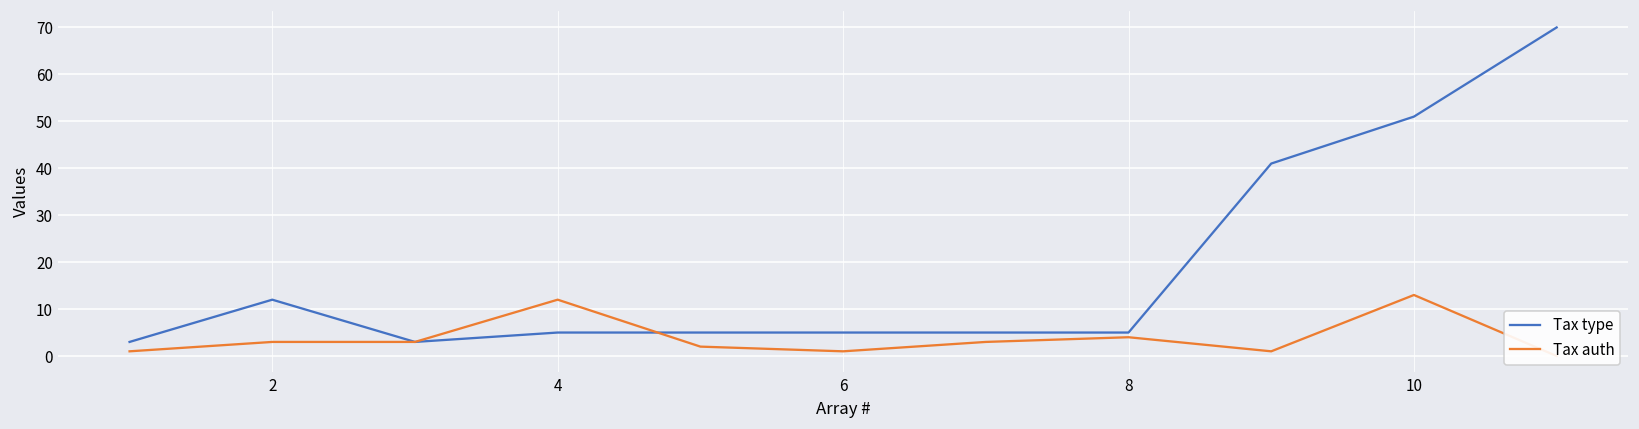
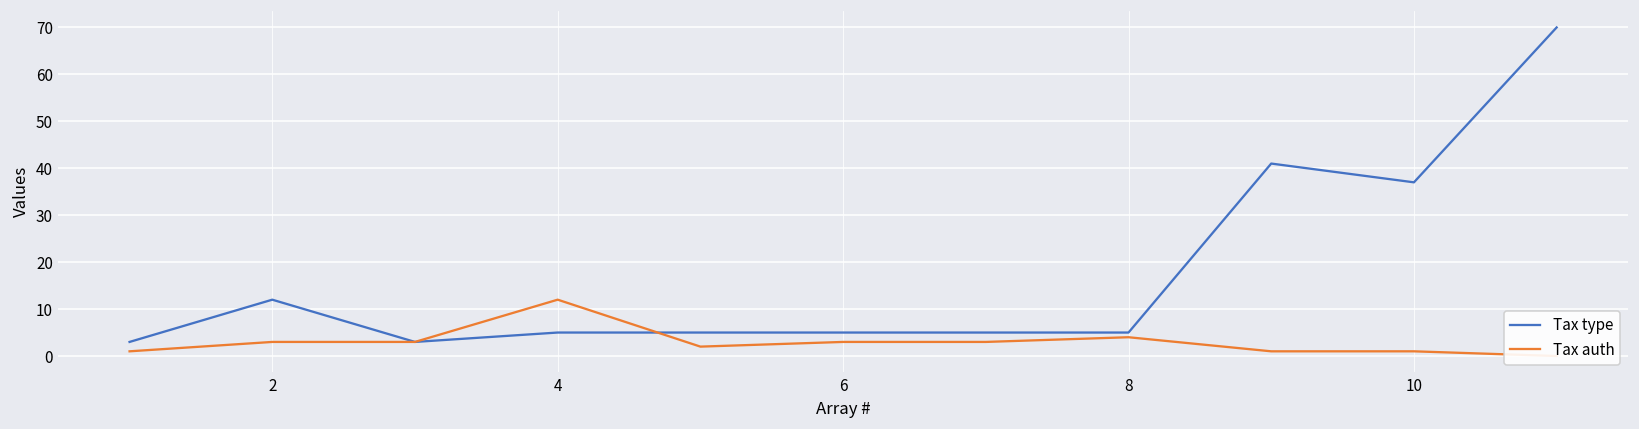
  {
    "Tax type": {
      "2": 12,
      "4": 5,
      "6": 5,
      "8": 5,
-     "10": 51
+     "10": 37
    },
    "Tax auth": {
      "2": 3,
      "4": 12,
-     "6": 1,
+     "6": 3,
      "8": 4,
-     "10": 13
+     "10": 1
    }
  }
